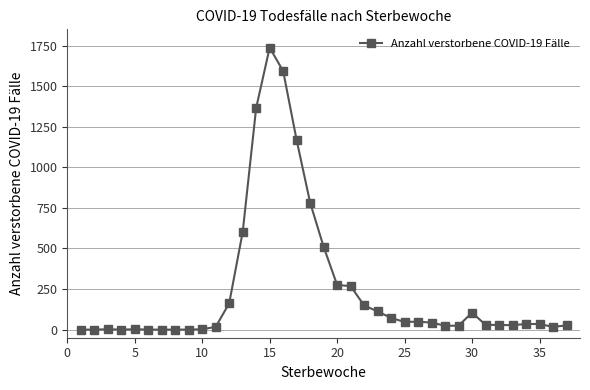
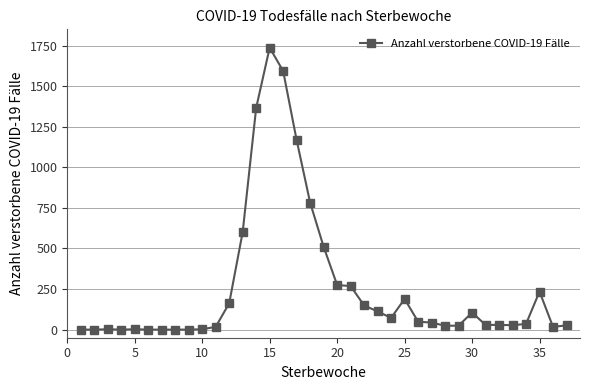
  {
    "5": 0,
    "10": 0,
    "15": 1740,
    "20": 280,
-   "25": 50,
+   "25": 190,
    "30": 110,
-   "35": 30
+   "35": 230
  }
